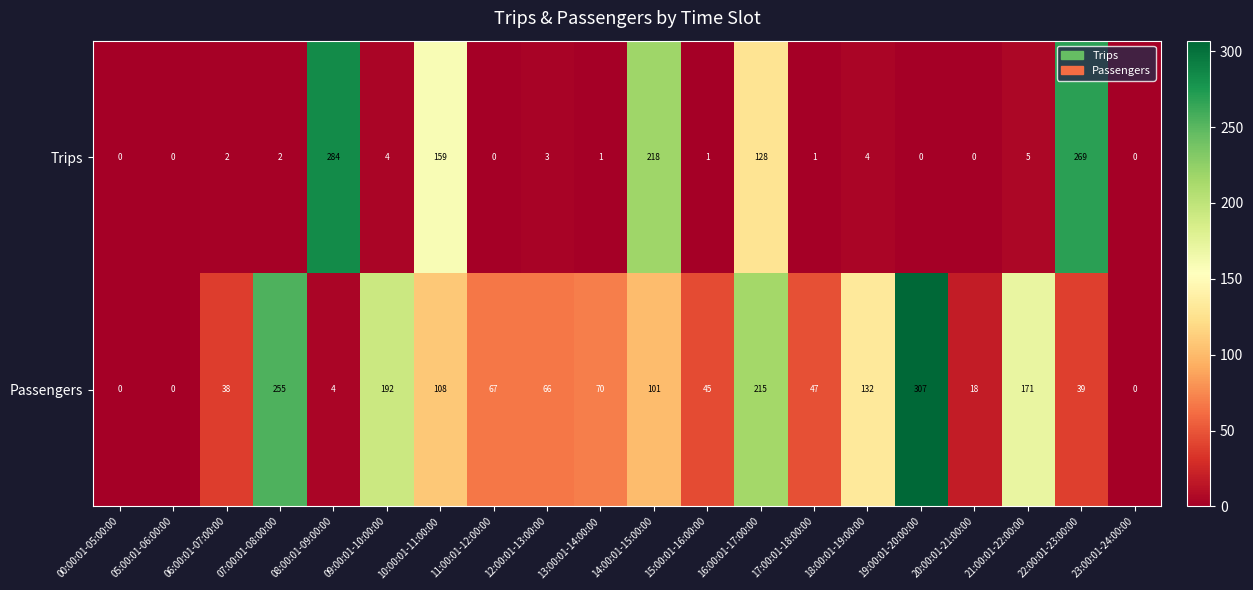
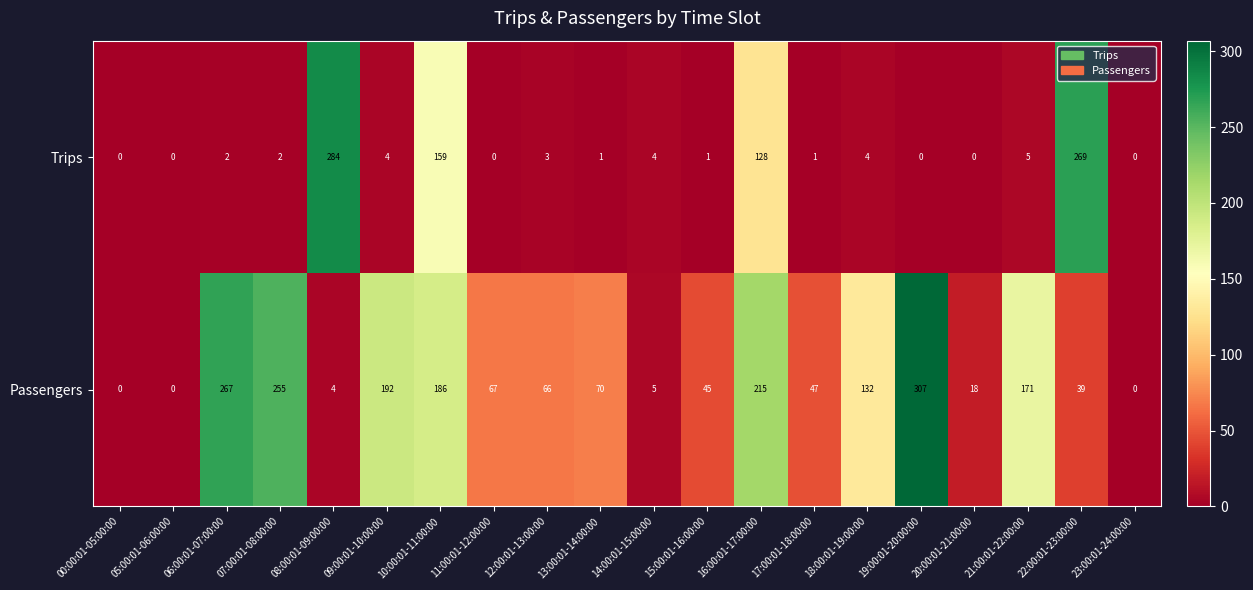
  {
    "Trips": {
      "00:00:01-05:00:00": 0,
      "05:00:01-06:00:00": 0,
      "06:00:01-07:00:00": 2,
      "07:00:01-08:00:00": 2,
      "08:00:01-09:00:00": 284,
      "09:00:01-10:00:00": 4,
      "10:00:01-11:00:00": 159,
      "11:00:01-12:00:00": 0,
      "12:00:01-13:00:00": 3,
      "13:00:01-14:00:00": 1,
-     "14:00:01-15:00:00": 218,
+     "14:00:01-15:00:00": 4,
      "15:00:01-16:00:00": 1,
      "16:00:01-17:00:00": 128,
      "17:00:01-18:00:00": 1,
      "18:00:01-19:00:00": 4,
      "19:00:01-20:00:00": 0,
      "20:00:01-21:00:00": 0,
      "21:00:01-22:00:00": 5,
      "22:00:01-23:00:00": 269,
      "23:00:01-24:00:00": 0
    },
    "Passengers": {
      "00:00:01-05:00:00": 0,
      "05:00:01-06:00:00": 0,
-     "06:00:01-07:00:00": 38,
+     "06:00:01-07:00:00": 267,
      "07:00:01-08:00:00": 255,
      "08:00:01-09:00:00": 4,
      "09:00:01-10:00:00": 192,
-     "10:00:01-11:00:00": 108,
+     "10:00:01-11:00:00": 186,
      "11:00:01-12:00:00": 67,
      "12:00:01-13:00:00": 66,
      "13:00:01-14:00:00": 70,
-     "14:00:01-15:00:00": 101,
+     "14:00:01-15:00:00": 5,
      "15:00:01-16:00:00": 45,
      "16:00:01-17:00:00": 215,
      "17:00:01-18:00:00": 47,
      "18:00:01-19:00:00": 132,
      "19:00:01-20:00:00": 307,
      "20:00:01-21:00:00": 18,
      "21:00:01-22:00:00": 171,
      "22:00:01-23:00:00": 39,
      "23:00:01-24:00:00": 0
    }
  }
